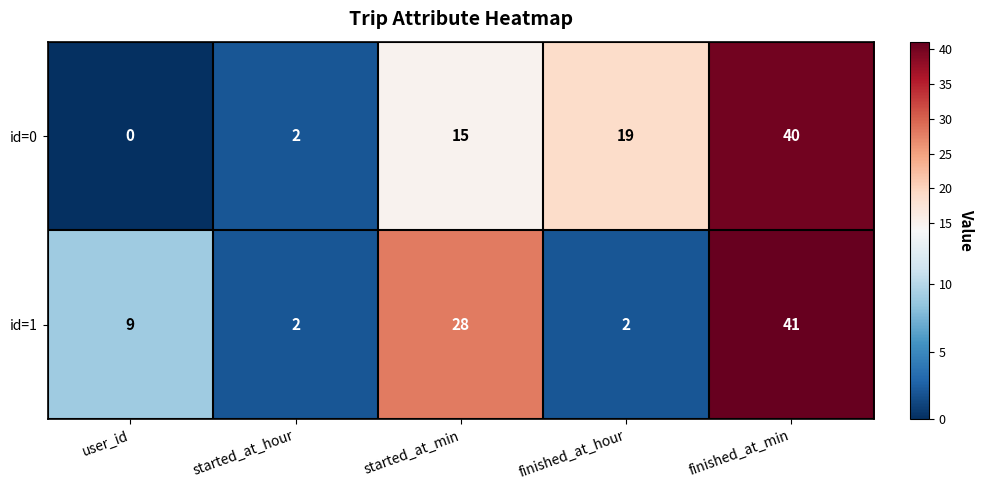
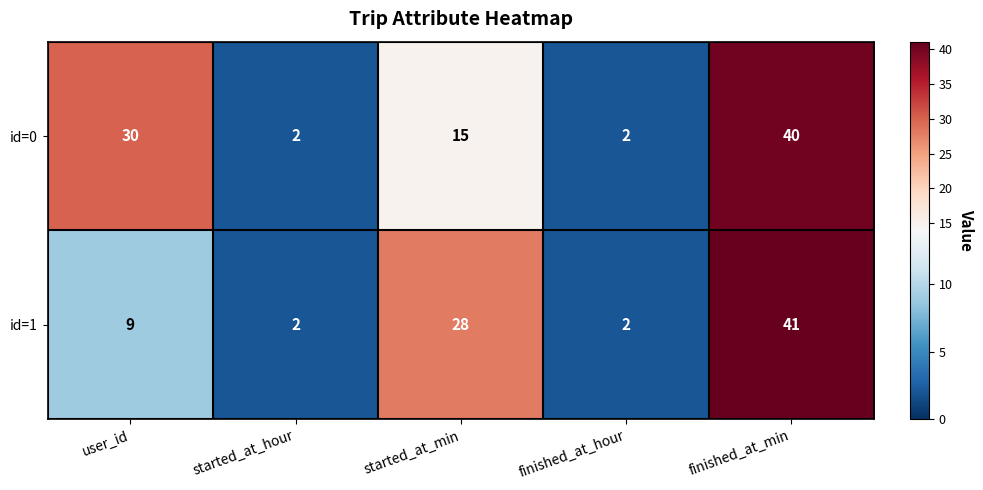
  {
    "id=0": {
-     "user_id": 0,
+     "user_id": 30,
      "started_at_hour": 2,
      "started_at_min": 15,
-     "finished_at_hour": 19,
+     "finished_at_hour": 2,
      "finished_at_min": 40
    },
    "id=1": {
      "user_id": 9,
      "started_at_hour": 2,
      "started_at_min": 28,
      "finished_at_hour": 2,
      "finished_at_min": 41
    }
  }
